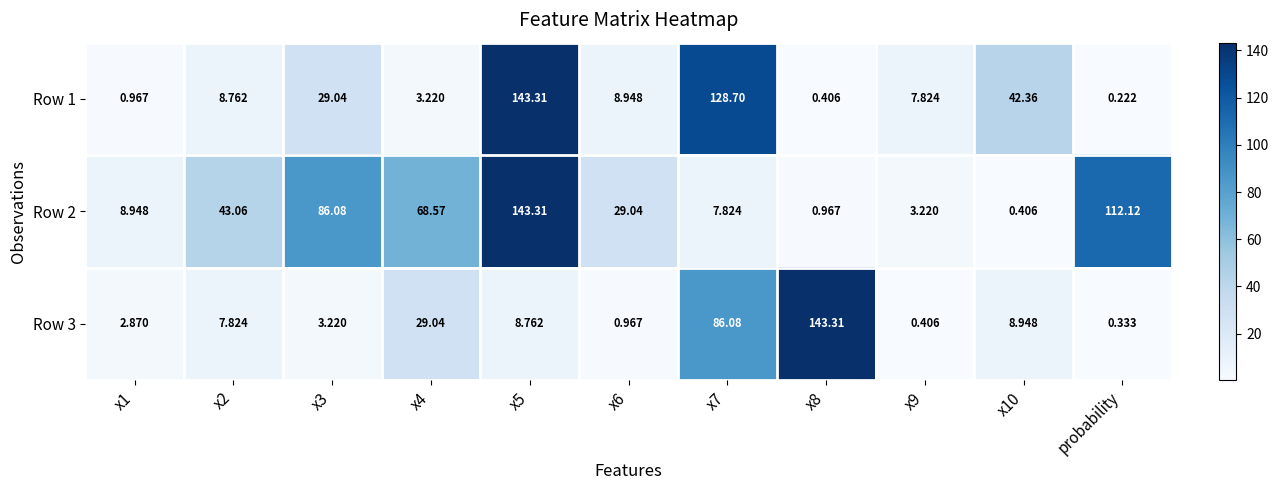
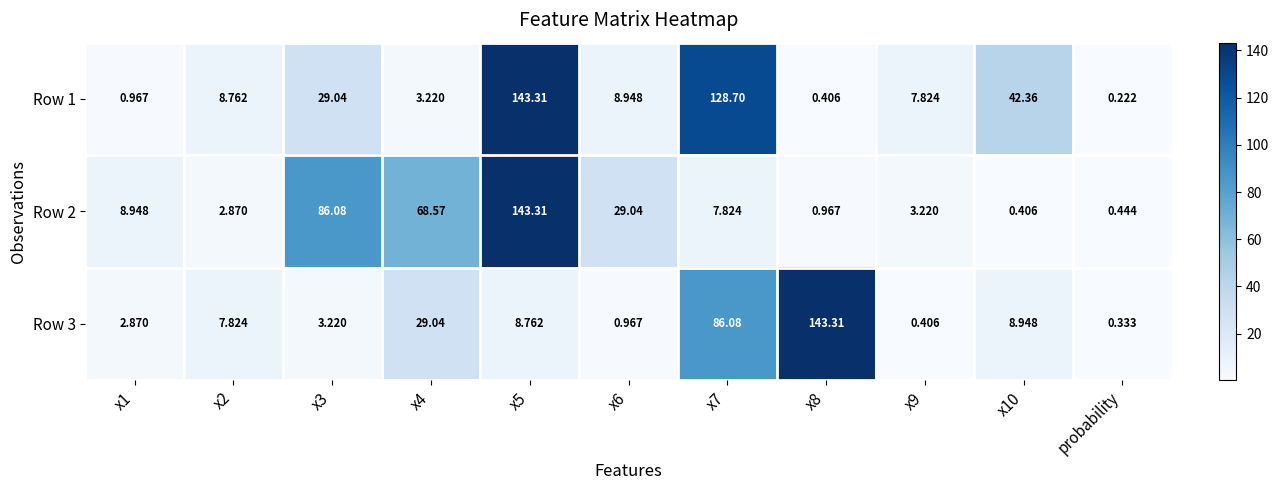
  {
    "Row 1": {
      "x1": 0.967,
      "x2": 8.762,
      "x3": 29.04,
      "x4": 3.220,
      "x5": 143.31,
      "x6": 8.948,
      "x7": 128.70,
      "x8": 0.406,
      "x9": 7.824,
      "x10": 42.36,
      "probability": 0.222
    },
    "Row 2": {
      "x1": 8.948,
-     "x2": 43.06,
+     "x2": 2.870,
      "x3": 86.08,
      "x4": 68.57,
      "x5": 143.31,
      "x6": 29.04,
      "x7": 7.824,
      "x8": 0.967,
      "x9": 3.220,
      "x10": 0.406,
-     "probability": 112.12
+     "probability": 0.444
    },
    "Row 3": {
      "x1": 2.870,
      "x2": 7.824,
      "x3": 3.220,
      "x4": 29.04,
      "x5": 8.762,
      "x6": 0.967,
      "x7": 86.08,
      "x8": 143.31,
      "x9": 0.406,
      "x10": 8.948,
      "probability": 0.333
    }
  }
